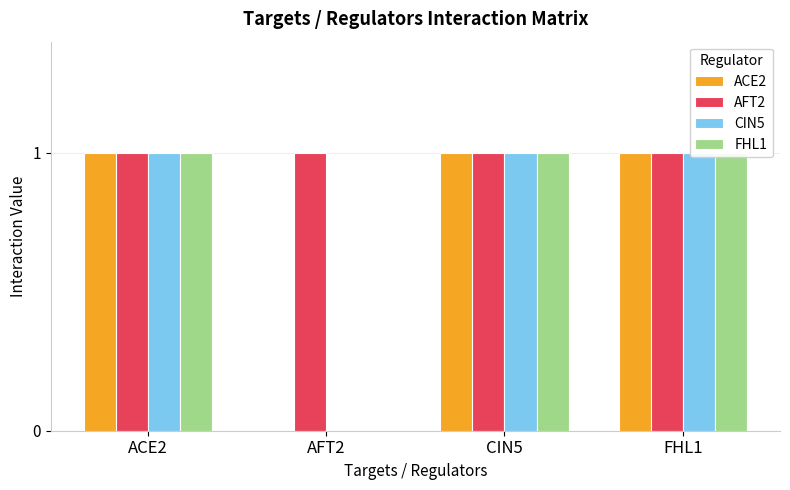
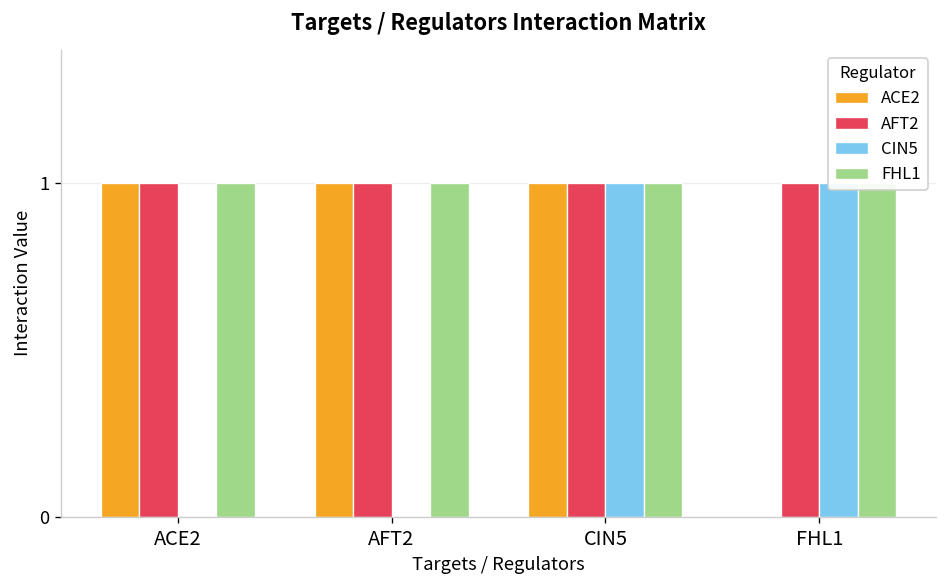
  {
    "ACE2": {
      "ACE2": 1,
-     "AFT2": 0,
+     "AFT2": 1,
      "CIN5": 1,
-     "FHL1": 1
+     "FHL1": 0
    },
    "AFT2": {
      "ACE2": 1,
      "AFT2": 1,
      "CIN5": 1,
      "FHL1": 1
    },
    "CIN5": {
-     "ACE2": 1,
+     "ACE2": 0,
      "AFT2": 0,
      "CIN5": 1
    },
    "FHL1": {
      "ACE2": 1,
-     "AFT2": 0,
+     "AFT2": 1,
      "CIN5": 1
    }
  }
